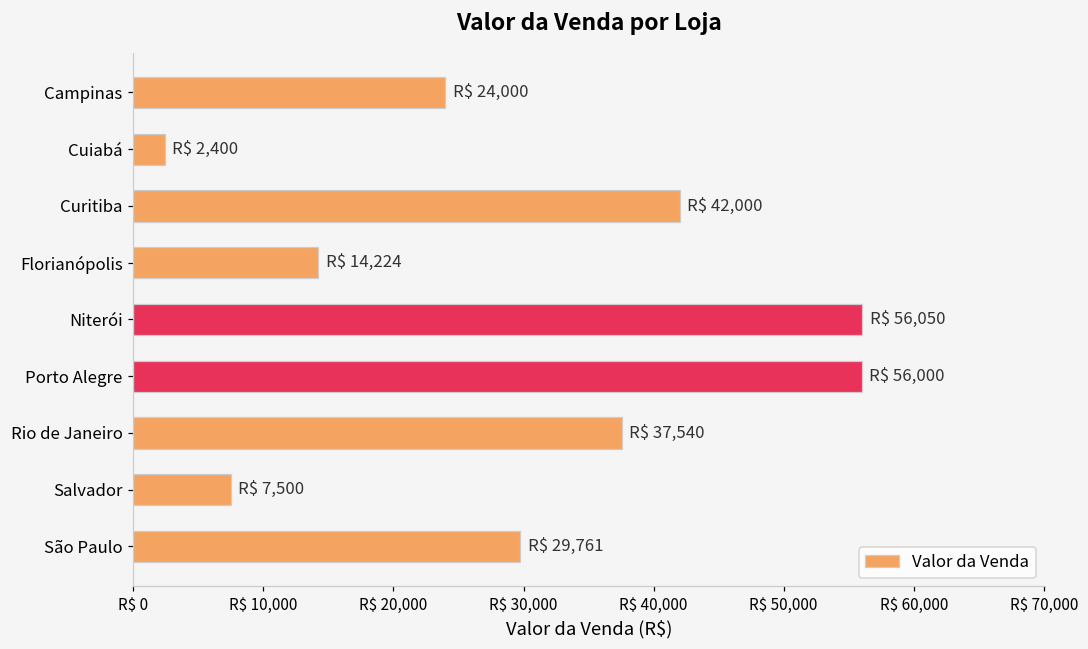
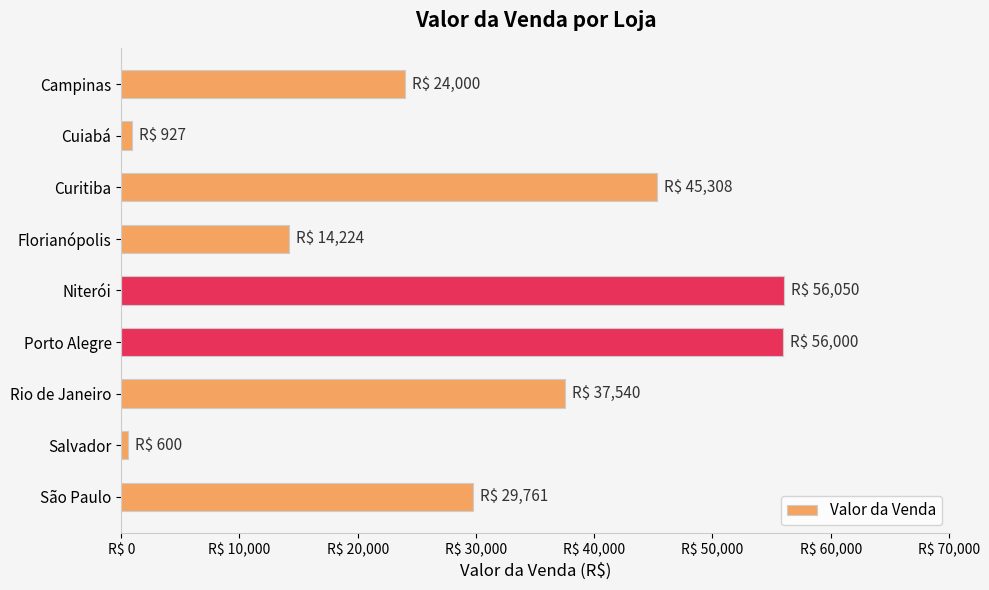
  {
    "Campinas": "24,000",
-   "Cuiabá": "2,400",
-   "Curitiba": "42,000",
+   "Cuiabá": "927",
+   "Curitiba": "45,308",
    "Florianópolis": "14,224",
    "Niterói": "56,050",
    "Porto Alegre": "56,000",
    "Rio de Janeiro": "37,540",
-   "Salvador": "7,500",
+   "Salvador": "600",
    "São Paulo": "29,761"
  }
